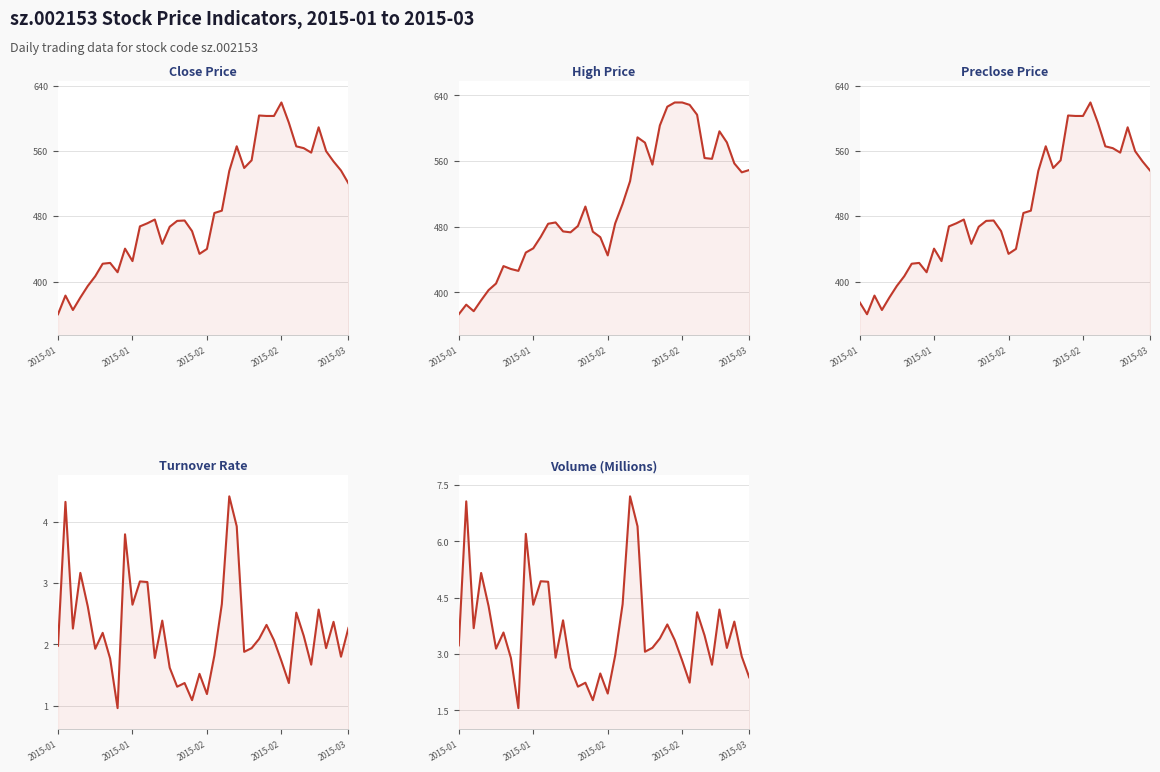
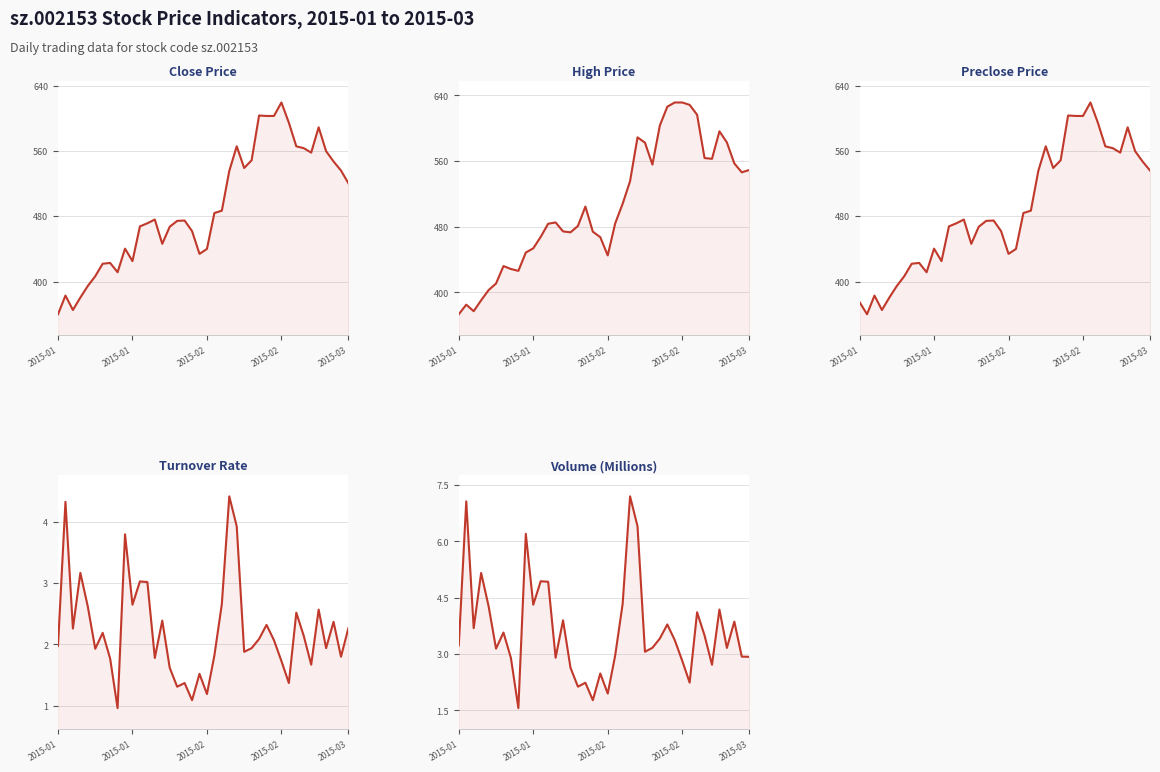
  {
    "Close Price": {
      "2015-03": 520
    },
    "High Price": {
      "2015-03": 550
    },
    "Preclose Price": {
      "2015-03": 540
    },
    "Turnover Rate": {
      "2015-03": 2.3
    },
    "Volume (Millions)": {
-     "2015-03": 2.4
+     "2015-03": 2.9
    }
  }
